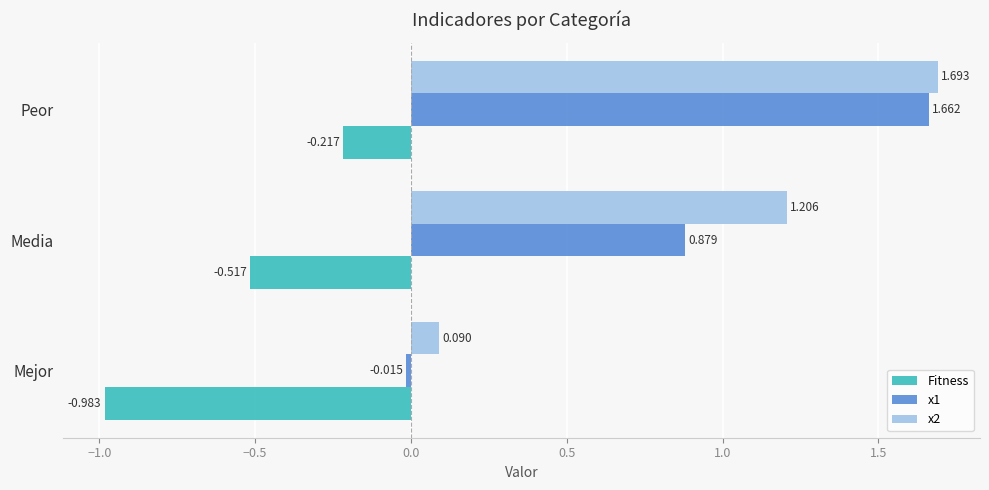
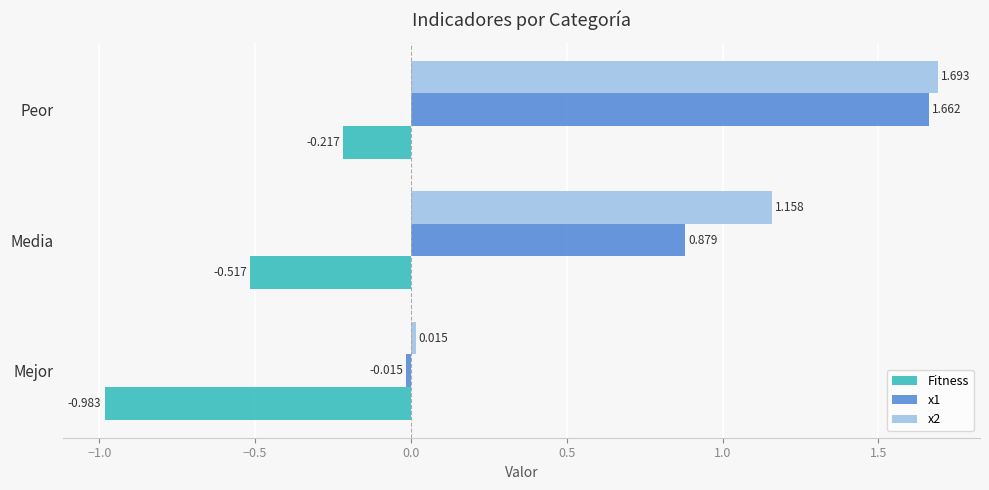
  {
    "Fitness": {
      "Peor": -0.217,
      "Media": -0.517,
      "Mejor": -0.983
    },
    "x1": {
      "Peor": 1.662,
      "Media": 0.879,
      "Mejor": -0.015
    },
    "x2": {
      "Peor": 1.693,
-     "Media": 1.206,
-     "Mejor": 0.090
+     "Media": 1.158,
+     "Mejor": 0.015
    }
  }
